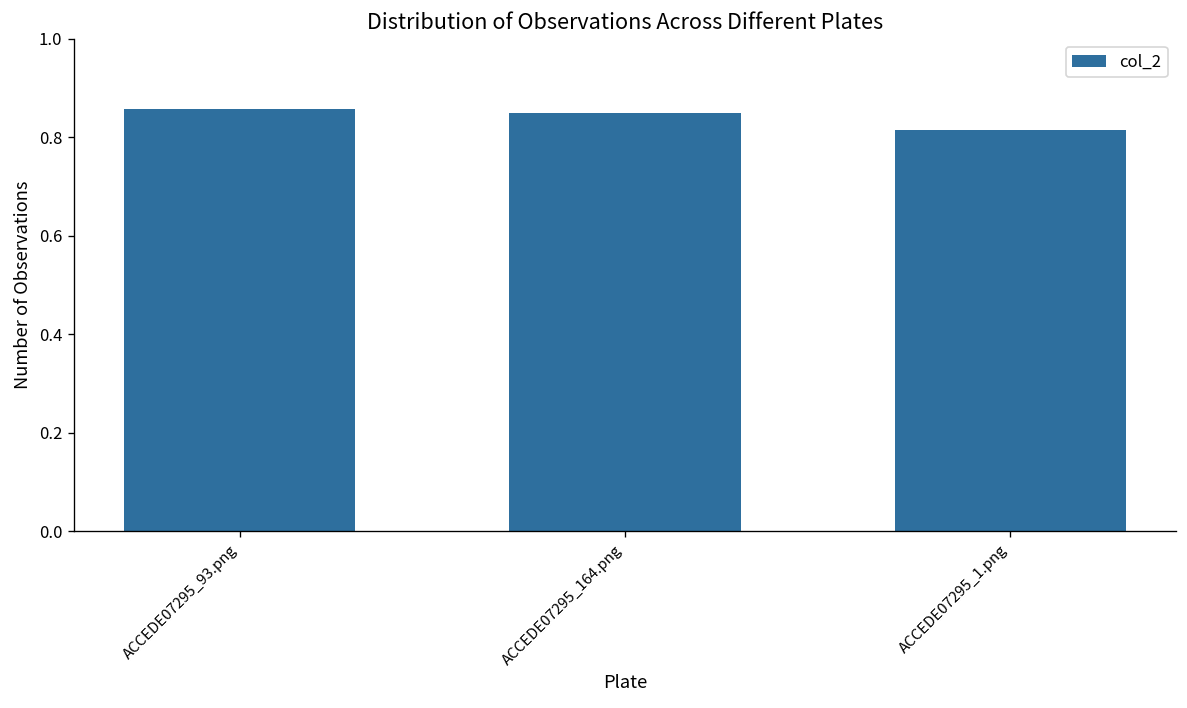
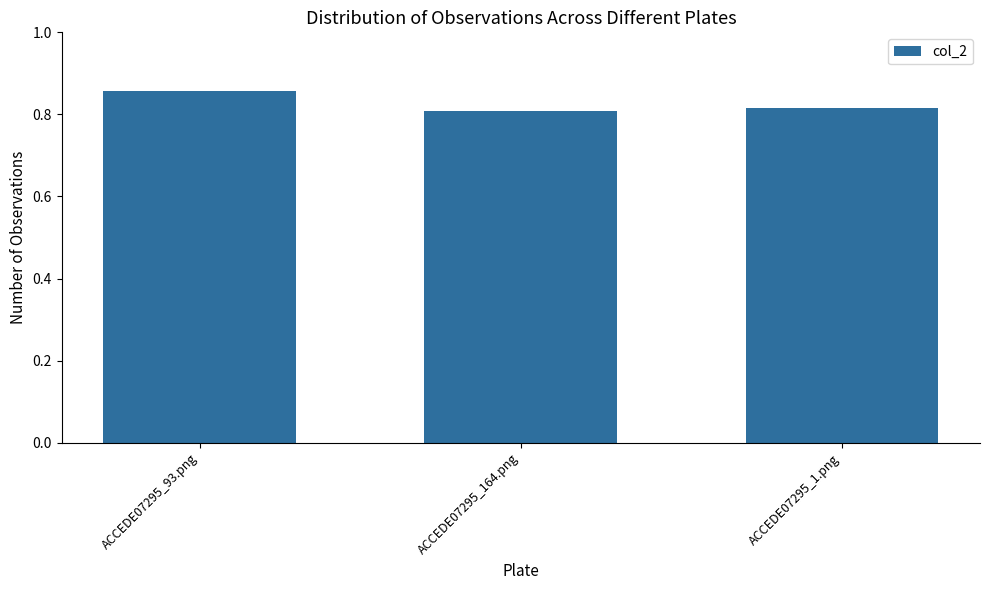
  {
    "ACCEDE07295_93.png": 0.86,
-   "ACCEDE07295_164.png": 0.85,
+   "ACCEDE07295_164.png": 0.81,
    "ACCEDE07295_1.png": 0.82
  }
